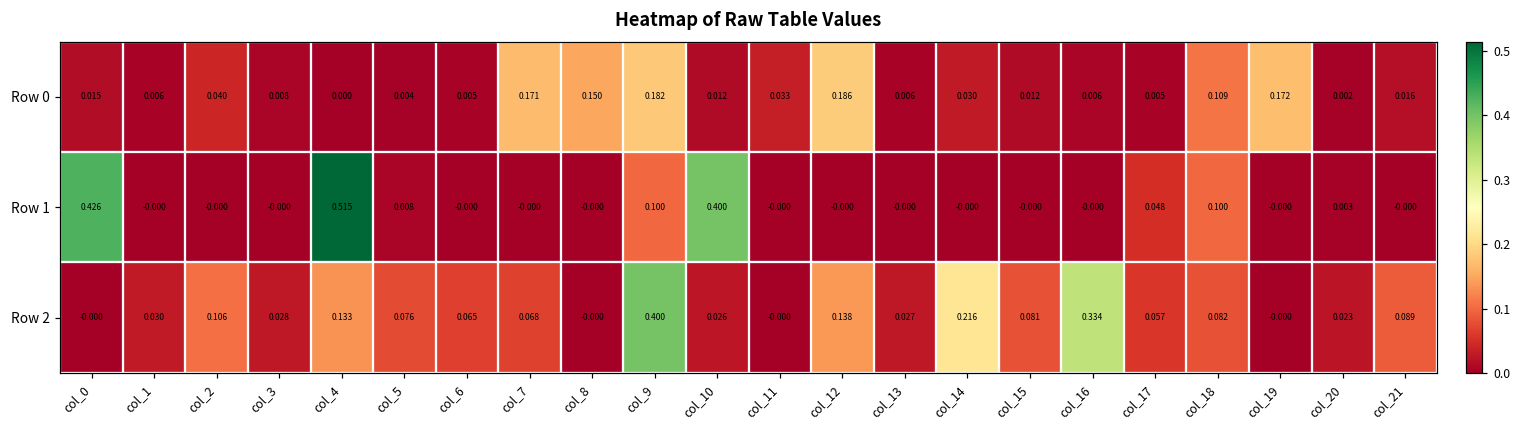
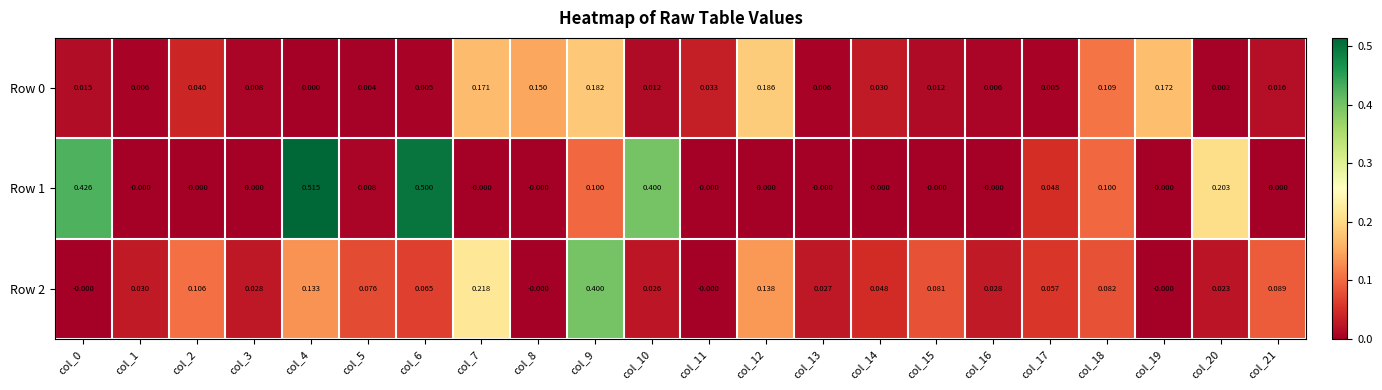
  {
    "Row 0": {
      "col_0": 0.015,
      "col_1": 0.006,
      "col_2": 0.040,
      "col_3": 0.008,
      "col_4": 0.000,
      "col_5": 0.004,
      "col_6": 0.005,
      "col_7": 0.171,
      "col_8": 0.150,
      "col_9": 0.182,
      "col_10": 0.012,
      "col_11": 0.033,
      "col_12": 0.186,
      "col_13": 0.006,
      "col_14": 0.030,
      "col_15": 0.012,
      "col_16": 0.006,
      "col_17": 0.005,
      "col_18": 0.109,
      "col_19": 0.172,
      "col_20": 0.002,
      "col_21": 0.016
    },
    "Row 1": {
      "col_0": 0.426,
      "col_1": -0.000,
      "col_2": -0.000,
      "col_3": -0.000,
      "col_4": 0.515,
      "col_5": 0.008,
-     "col_6": -0.000,
+     "col_6": 0.500,
      "col_7": -0.000,
      "col_8": -0.000,
      "col_9": 0.100,
      "col_10": 0.400,
      "col_11": -0.000,
      "col_12": -0.000,
      "col_13": -0.000,
      "col_14": -0.000,
      "col_15": -0.000,
      "col_16": -0.000,
      "col_17": 0.048,
      "col_18": 0.100,
      "col_19": -0.000,
-     "col_20": 0.003,
+     "col_20": 0.203,
      "col_21": -0.000
    },
    "Row 2": {
      "col_0": -0.000,
      "col_1": 0.030,
      "col_2": 0.106,
      "col_3": 0.028,
      "col_4": 0.133,
      "col_5": 0.076,
      "col_6": 0.065,
-     "col_7": 0.068,
+     "col_7": 0.218,
      "col_8": -0.000,
      "col_9": 0.400,
      "col_10": 0.026,
      "col_11": -0.000,
      "col_12": 0.138,
      "col_13": 0.027,
-     "col_14": 0.216,
+     "col_14": 0.048,
      "col_15": 0.081,
-     "col_16": 0.334,
+     "col_16": 0.028,
      "col_17": 0.057,
      "col_18": 0.082,
      "col_19": -0.000,
      "col_20": 0.023,
      "col_21": 0.089
    }
  }
